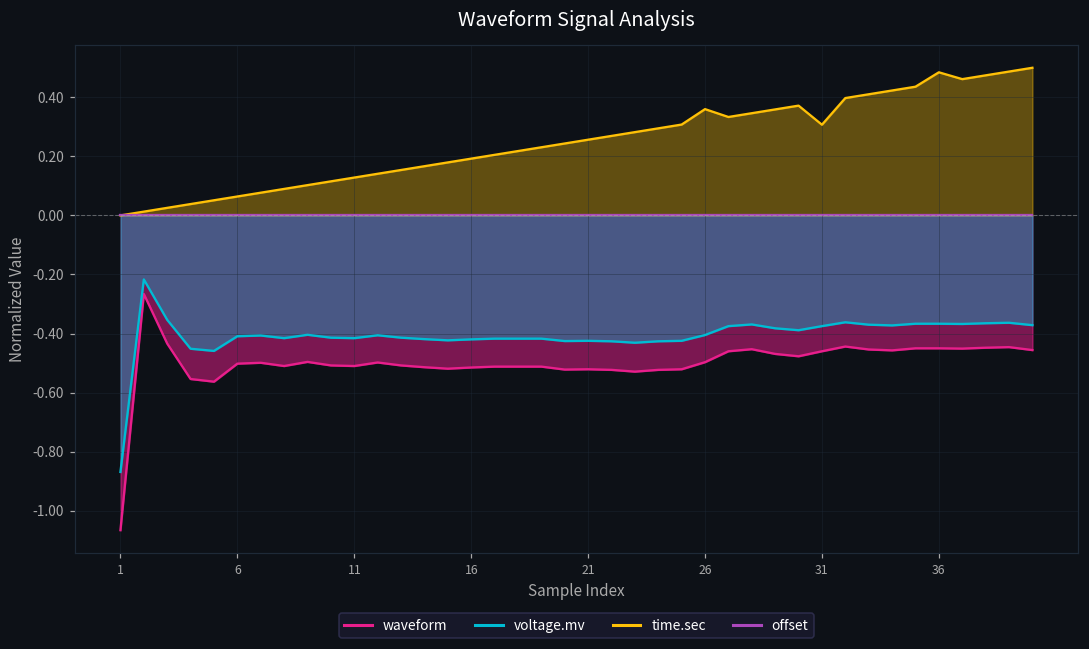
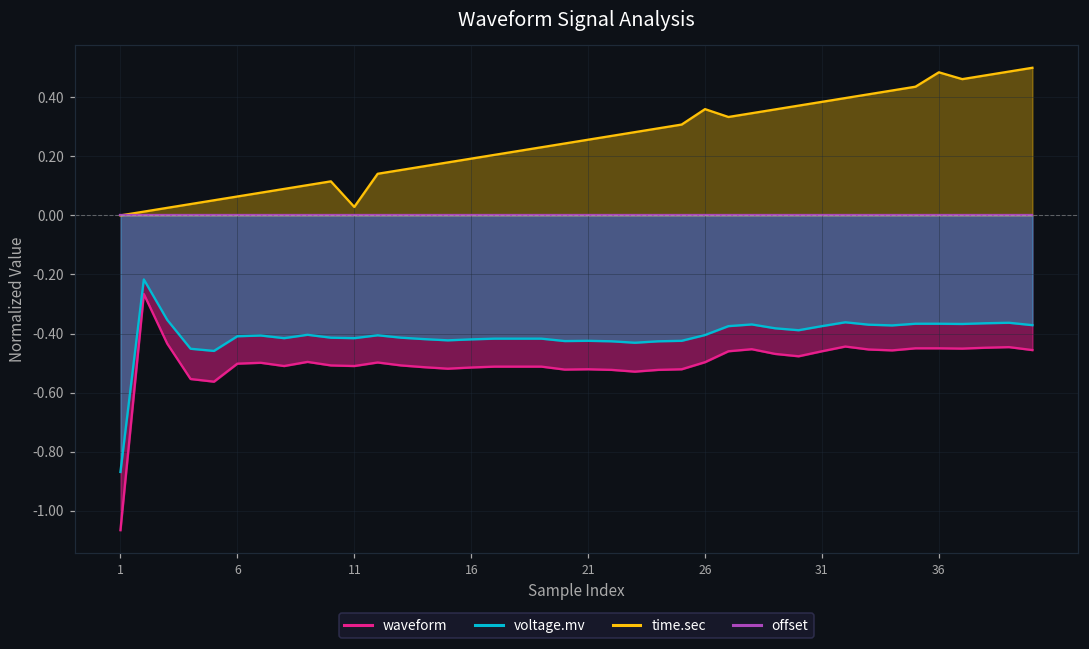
  {
    "time.sec": {
      "6": 0.06,
-     "11": 0.13,
+     "11": 0.03,
      "16": 0.19,
      "21": 0.26,
      "26": 0.36,
-     "31": 0.31,
+     "31": 0.38,
      "36": 0.48
    },
    "offset": {
      "6": 0.00,
      "11": 0.00,
      "16": 0.00,
      "21": 0.00,
      "26": 0.00,
      "31": 0.00,
      "36": 0.00
    }
  }
